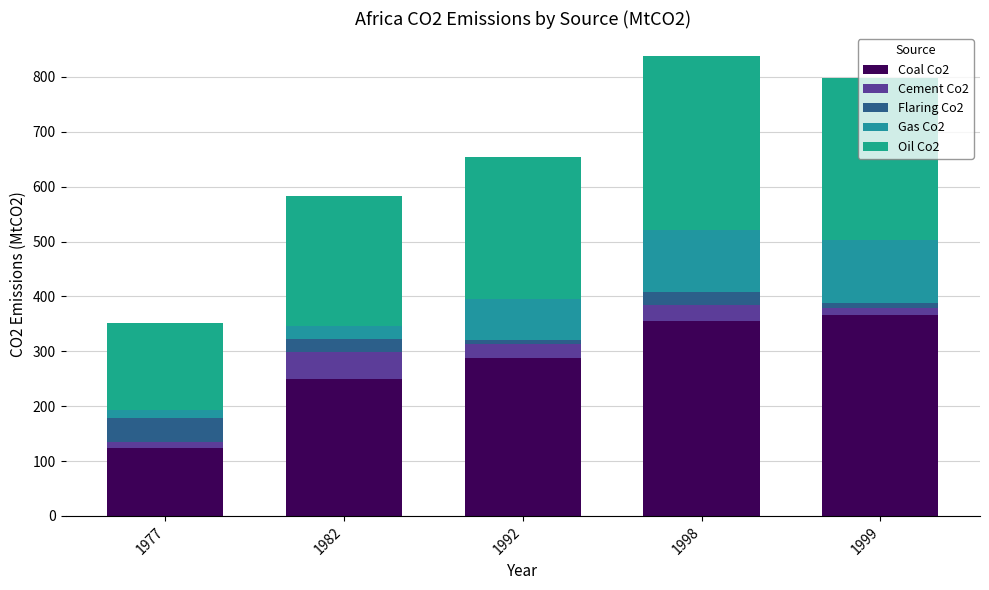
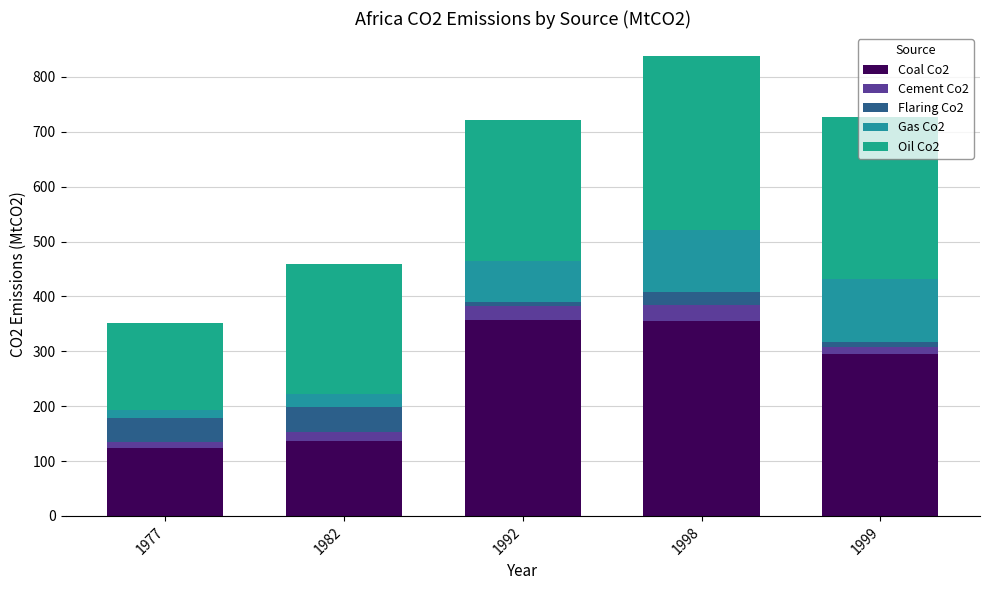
  {
    "Coal Co2": {
      "1977": 120,
-     "1982": 250,
-     "1992": 290,
+     "1982": 140,
+     "1992": 360,
      "1998": 360,
-     "1999": 370
+     "1999": 300
    },
    "Cement Co2": {
      "1977": 10,
-     "1982": 50,
+     "1982": 20,
      "1992": 20,
      "1998": 30,
      "1999": 10
    },
    "Flaring Co2": {
      "1977": 40,
-     "1982": 20,
+     "1982": 40,
      "1992": 10,
      "1998": 20,
      "1999": 10
    }
  }
